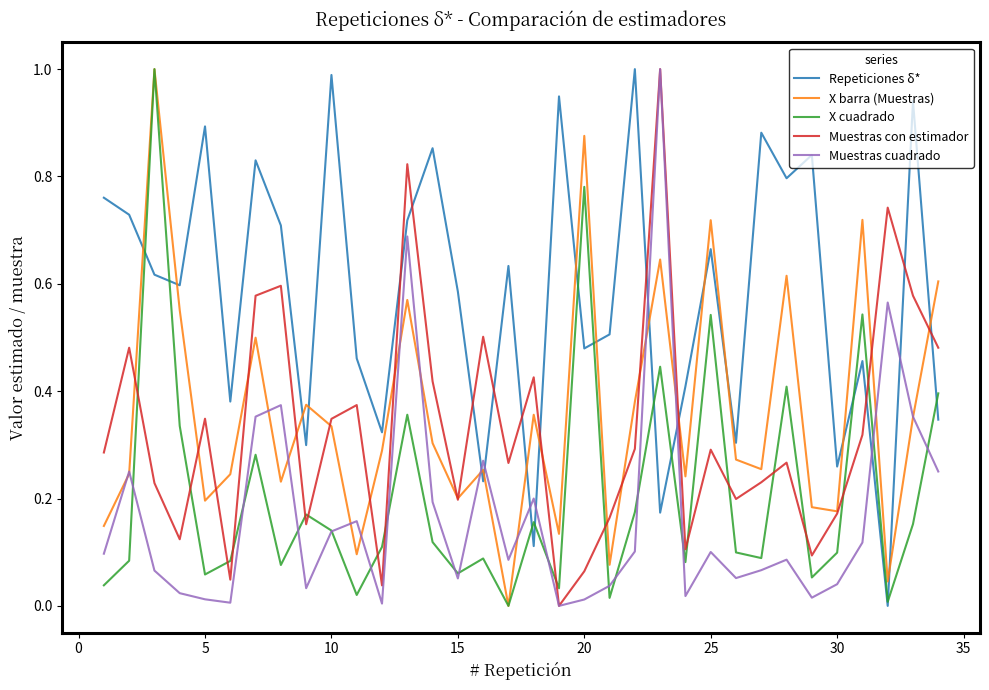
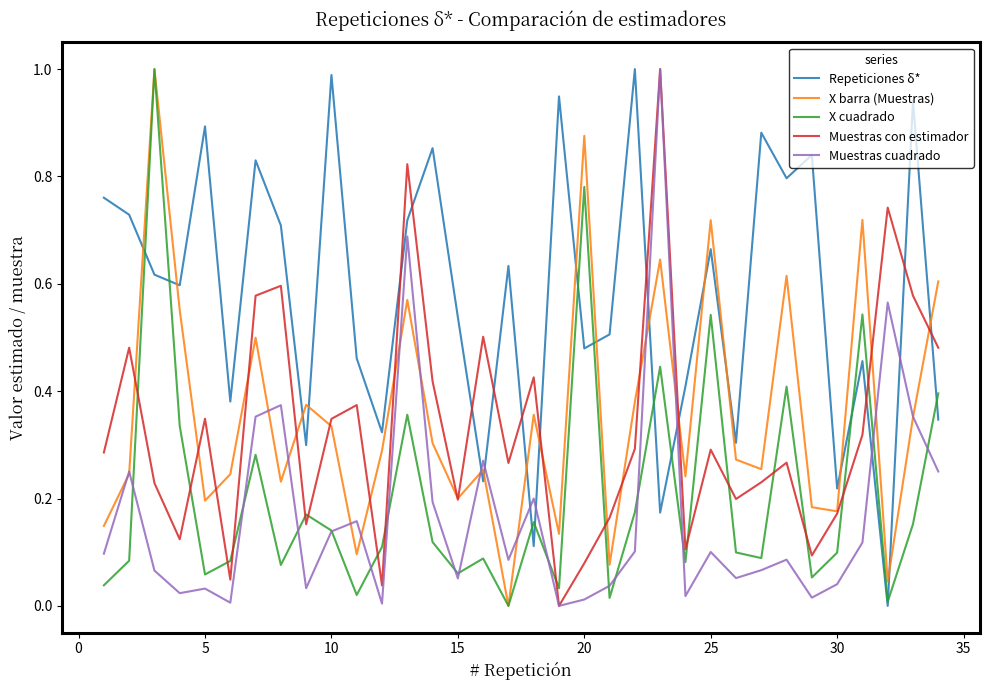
  {
    "Repeticiones δ*": {
      "5": 0.89,
      "10": 0.99,
-     "15": 0.59,
+     "15": 0.54,
      "20": 0.48,
      "25": 0.66,
-     "30": 0.26
+     "30": 0.22
    },
    "X barra (Muestras)": {
      "5": 0.20,
      "10": 0.33,
      "20": 0.88,
      "25": 0.72
    },
    "X cuadrado": {
      "5": 0.06,
      "15": 0.06,
      "20": 0.78,
      "25": 0.54,
      "30": 0.10
    },
    "Muestras con estimador": {
      "5": 0.35,
      "10": 0.35,
-     "20": 0.06,
+     "20": 0.08,
      "25": 0.29
    },
    "Muestras cuadrado": {
-     "5": 0.01,
+     "5": 0.03,
      "15": 0.05,
      "20": 0.01,
      "25": 0.10,
      "30": 0.04
    }
  }
